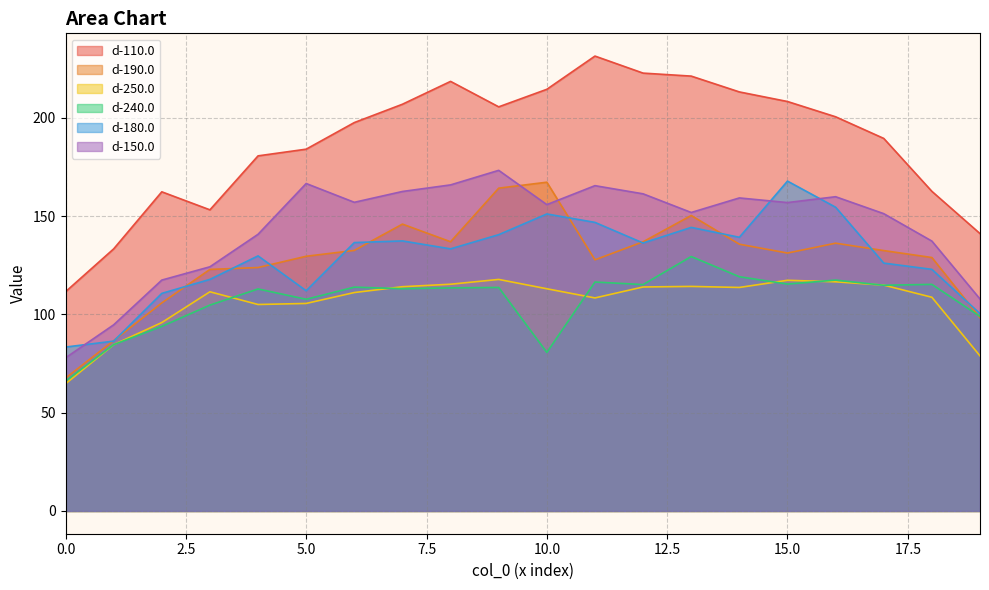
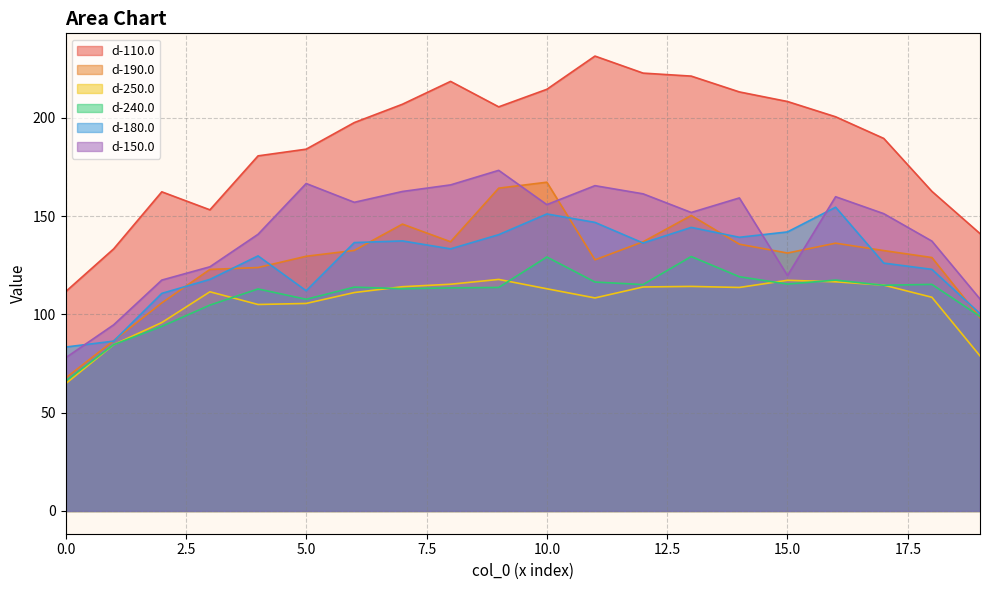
  {
    "d-240.0": {
      "0.0": 66,
      "5.0": 108,
-     "10.0": 81,
+     "10.0": 129,
      "15.0": 115
    },
    "d-180.0": {
      "0.0": 83,
      "5.0": 112,
      "10.0": 151,
-     "15.0": 168
+     "15.0": 142
    },
    "d-150.0": {
      "0.0": 78,
      "5.0": 167,
      "10.0": 156,
-     "15.0": 157
+     "15.0": 120
    }
  }
